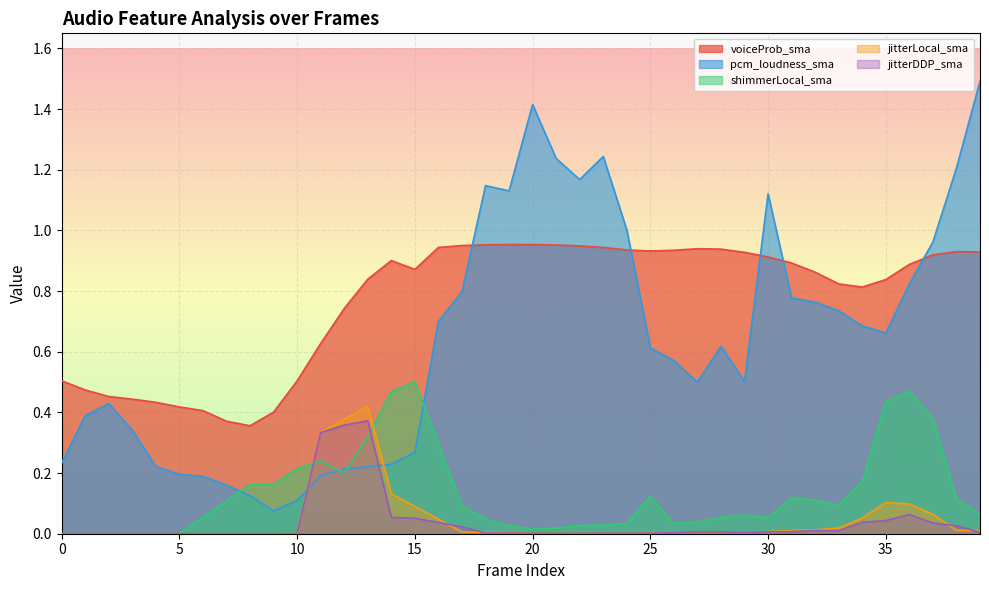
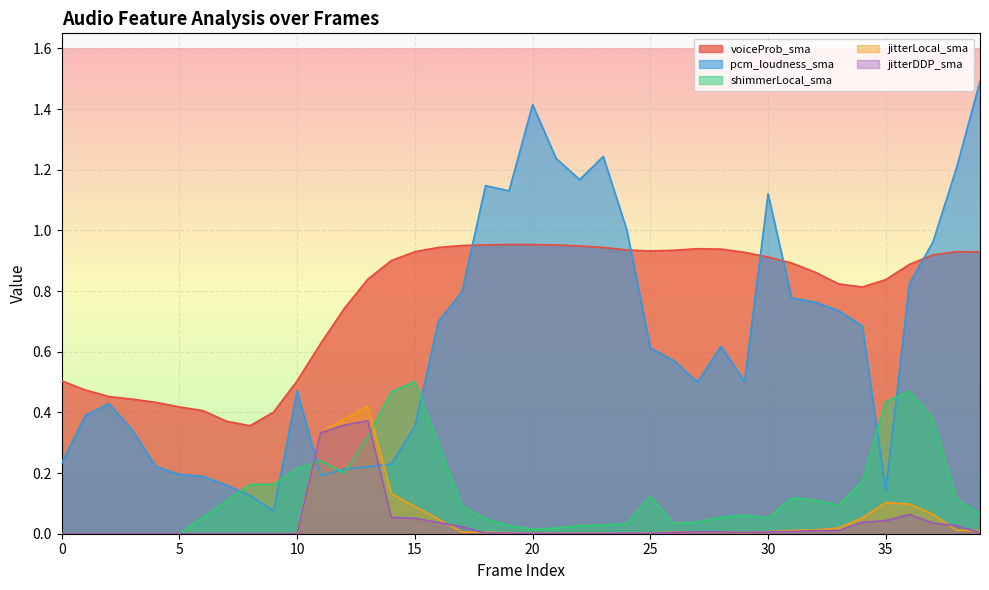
  {
    "voiceProb_sma": {
      "0": 0.50,
      "5": 0.42,
      "10": 0.50,
-     "15": 0.87,
+     "15": 0.93,
      "20": 0.95,
      "25": 0.93,
      "30": 0.91,
      "35": 0.84
    },
    "pcm_loudness_sma": {
      "0": 0.23,
      "5": 0.20,
-     "10": 0.11,
-     "15": 0.27,
+     "10": 0.47,
+     "15": 0.35,
      "20": 1.42,
      "25": 0.61,
      "30": 1.12,
-     "35": 0.66
+     "35": 0.14
    },
    "shimmerLocal_sma": {
      "10": 0.22,
      "15": 0.50,
      "20": 0.01,
      "25": 0.12,
      "30": 0.05,
      "35": 0.44
    },
    "jitterLocal_sma": {
      "15": 0.09,
      "35": 0.10
    },
    "jitterDDP_sma": {
      "15": 0.05,
      "35": 0.04
    }
  }
